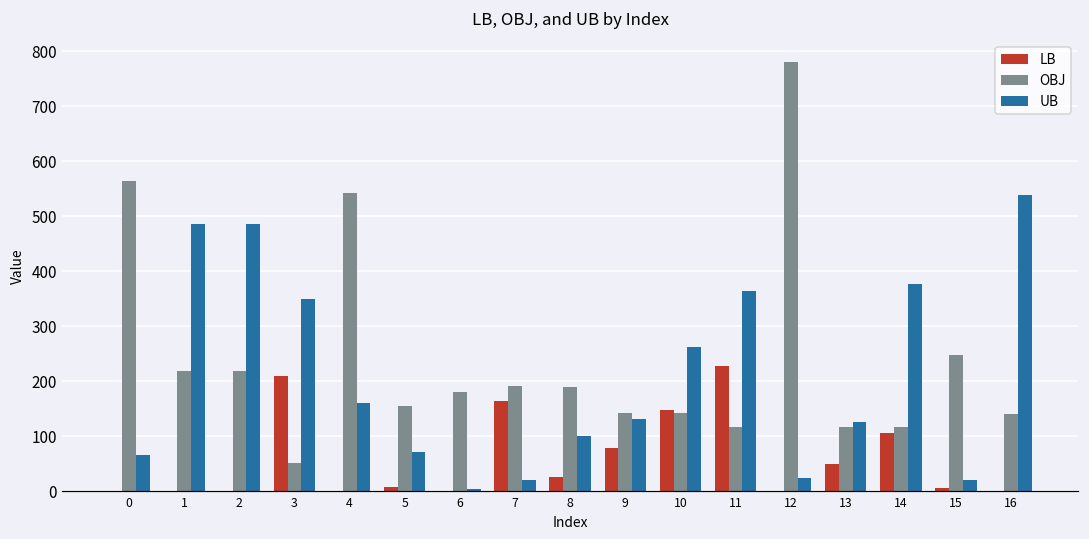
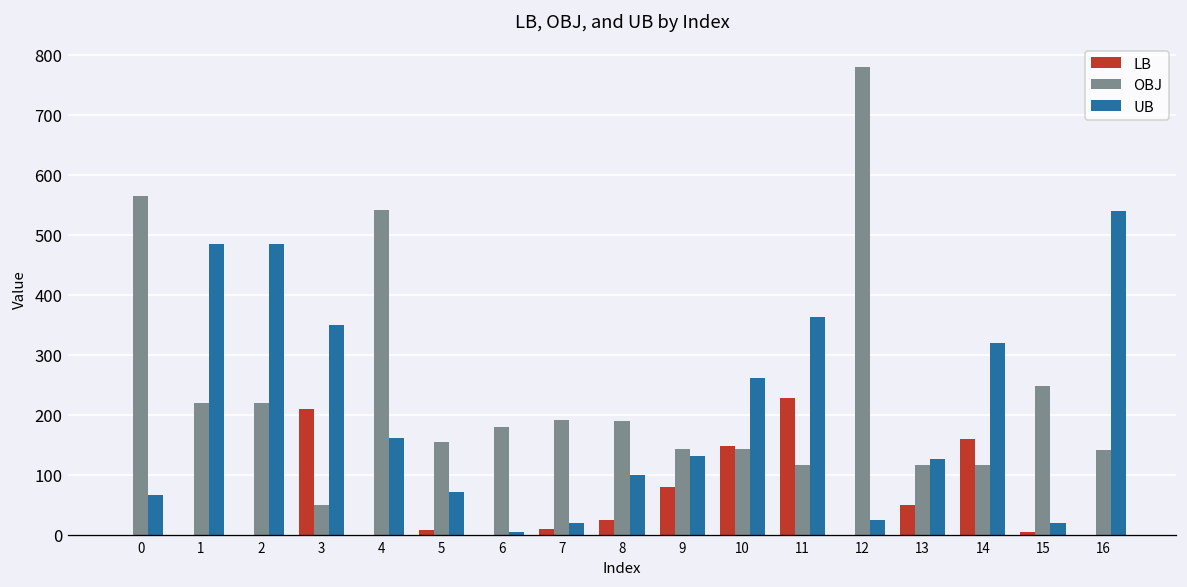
  {
    "LB": {
      "0": 0,
      "1": 0,
      "2": 0,
      "3": 210,
      "4": 0,
      "5": 10,
      "6": 0,
-     "7": 160,
+     "7": 10,
      "8": 30,
      "9": 80,
      "10": 150,
      "11": 230,
      "12": 0,
      "13": 50,
-     "14": 110,
+     "14": 160,
      "15": 10,
      "16": 0
    },
    "OBJ": {
      "0": 560,
      "1": 220,
      "2": 220,
      "3": 50,
      "4": 540,
      "5": 150,
      "6": 180,
      "7": 190,
      "8": 190,
      "9": 140,
      "10": 140,
      "11": 120,
      "12": 780,
      "13": 120,
      "14": 120,
      "15": 250,
      "16": 140
    },
    "UB": {
      "0": 70,
      "1": 490,
      "2": 490,
      "3": 350,
      "4": 160,
      "5": 70,
      "7": 20,
      "8": 100,
      "9": 130,
      "10": 260,
      "11": 360,
      "12": 20,
      "13": 130,
-     "14": 380,
+     "14": 320,
      "15": 20,
      "16": 540
    }
  }
